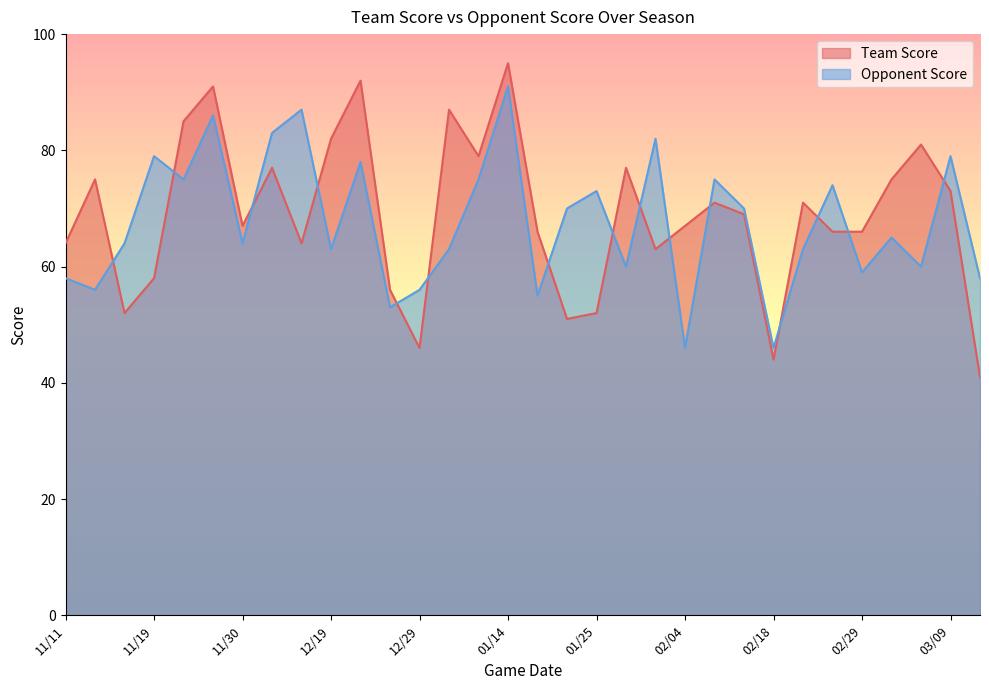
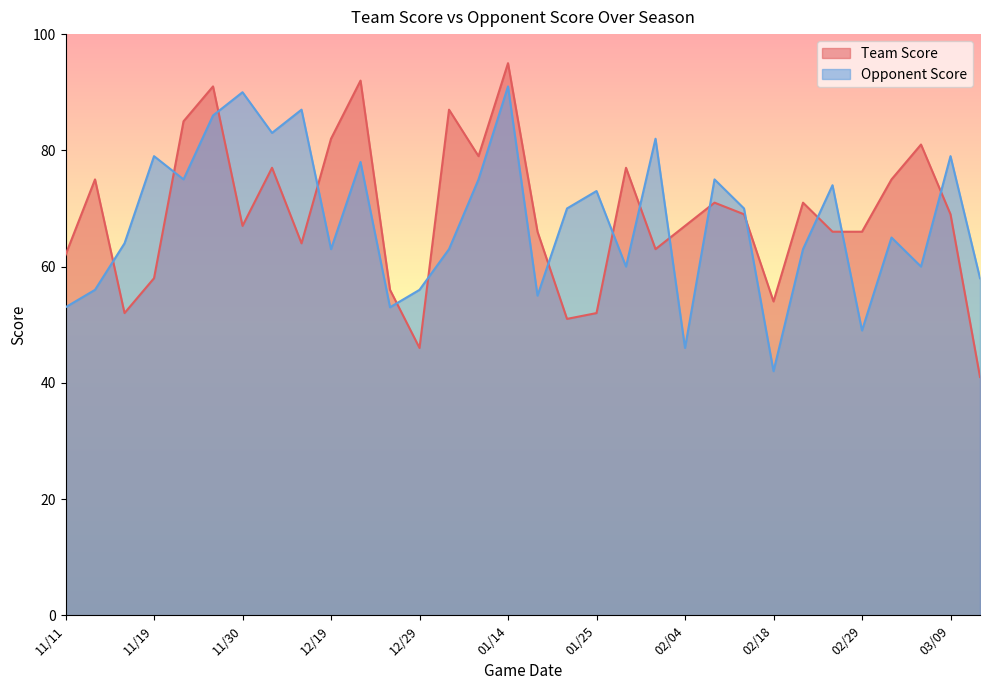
  {
    "Team Score": {
-     "11/11": 64,
+     "11/11": 62,
      "11/19": 58,
      "11/30": 67,
      "12/19": 82,
      "12/29": 46,
      "01/14": 95,
      "01/25": 52,
      "02/04": 67,
-     "02/18": 44,
+     "02/18": 54,
      "02/29": 66,
-     "03/09": 73
+     "03/09": 69
    },
    "Opponent Score": {
-     "11/11": 58,
+     "11/11": 53,
      "11/19": 79,
-     "11/30": 64,
+     "11/30": 90,
      "12/19": 63,
      "12/29": 56,
      "01/14": 91,
      "01/25": 73,
      "02/04": 46,
-     "02/18": 46,
-     "02/29": 59,
+     "02/18": 42,
+     "02/29": 49,
      "03/09": 79
    }
  }
